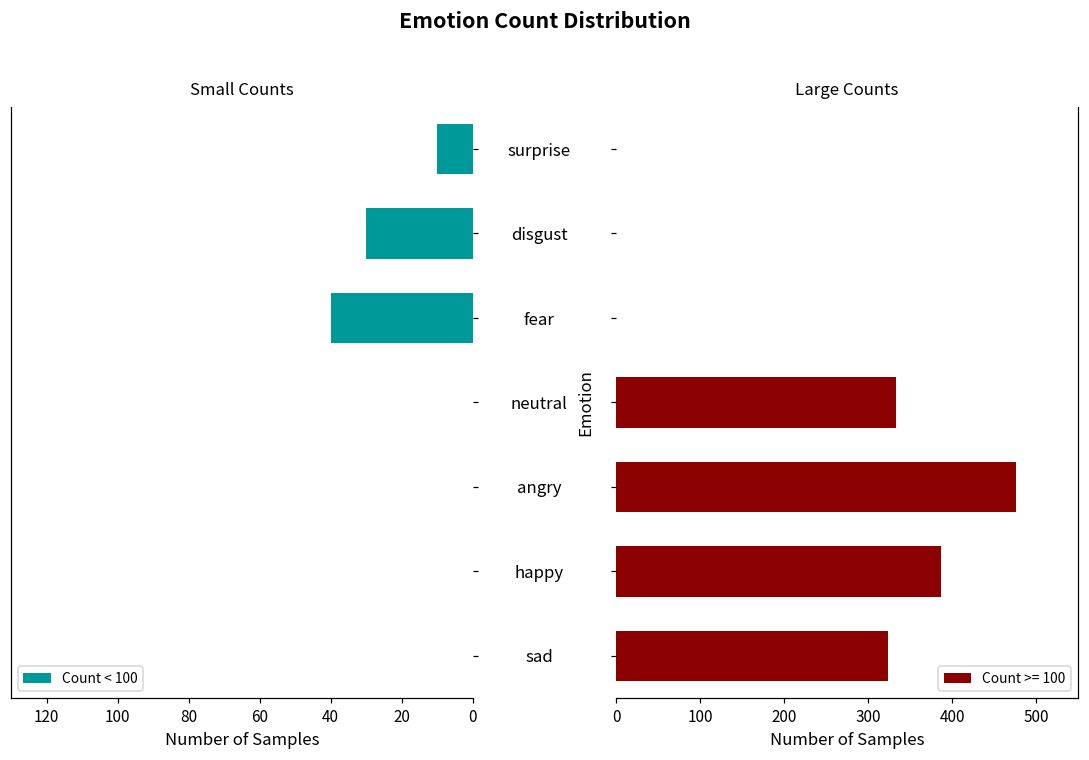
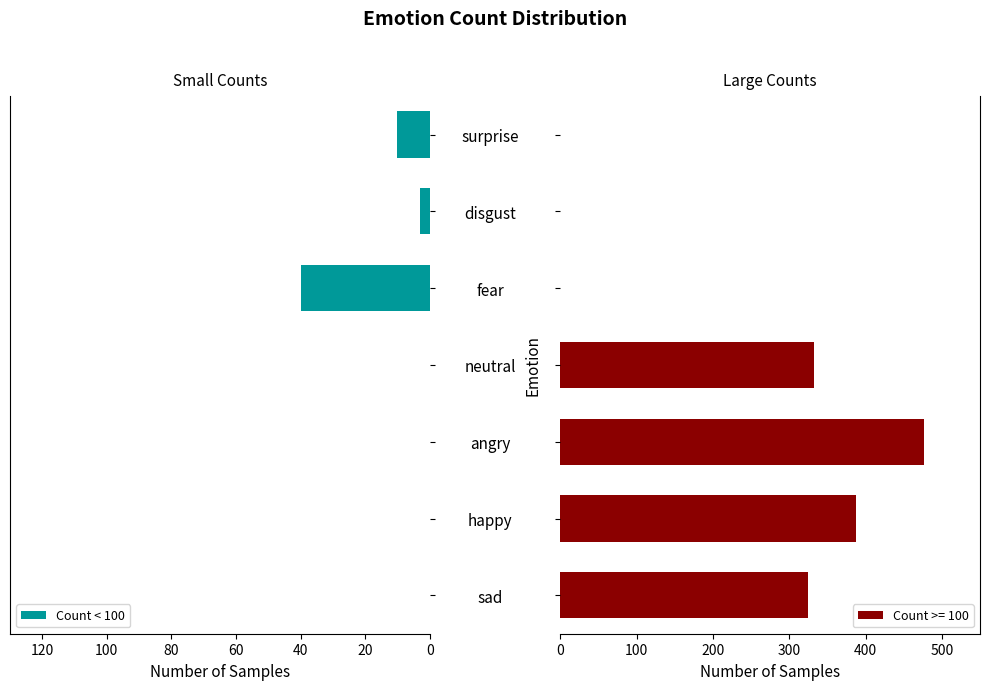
  {
    "Small Counts": {
      "surprise": 10,
-     "disgust": 30,
+     "disgust": 3,
      "fear": 40,
      "neutral": 0,
      "angry": 0,
      "happy": 0,
      "sad": 0
    }
  }
